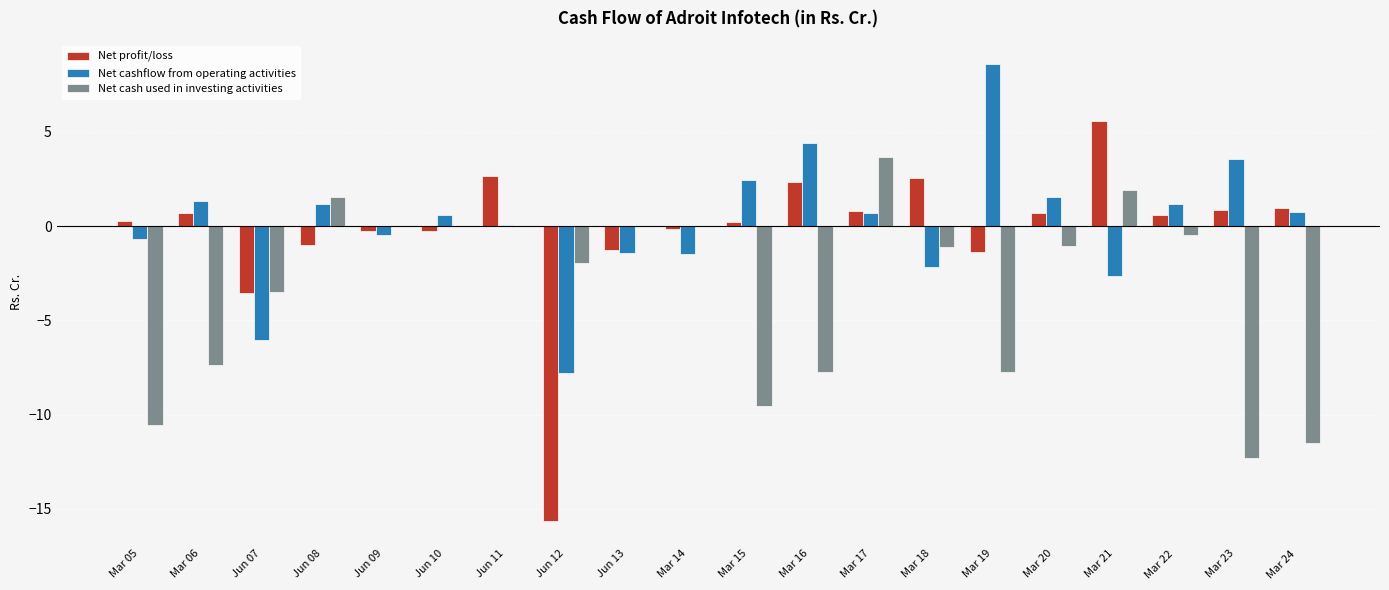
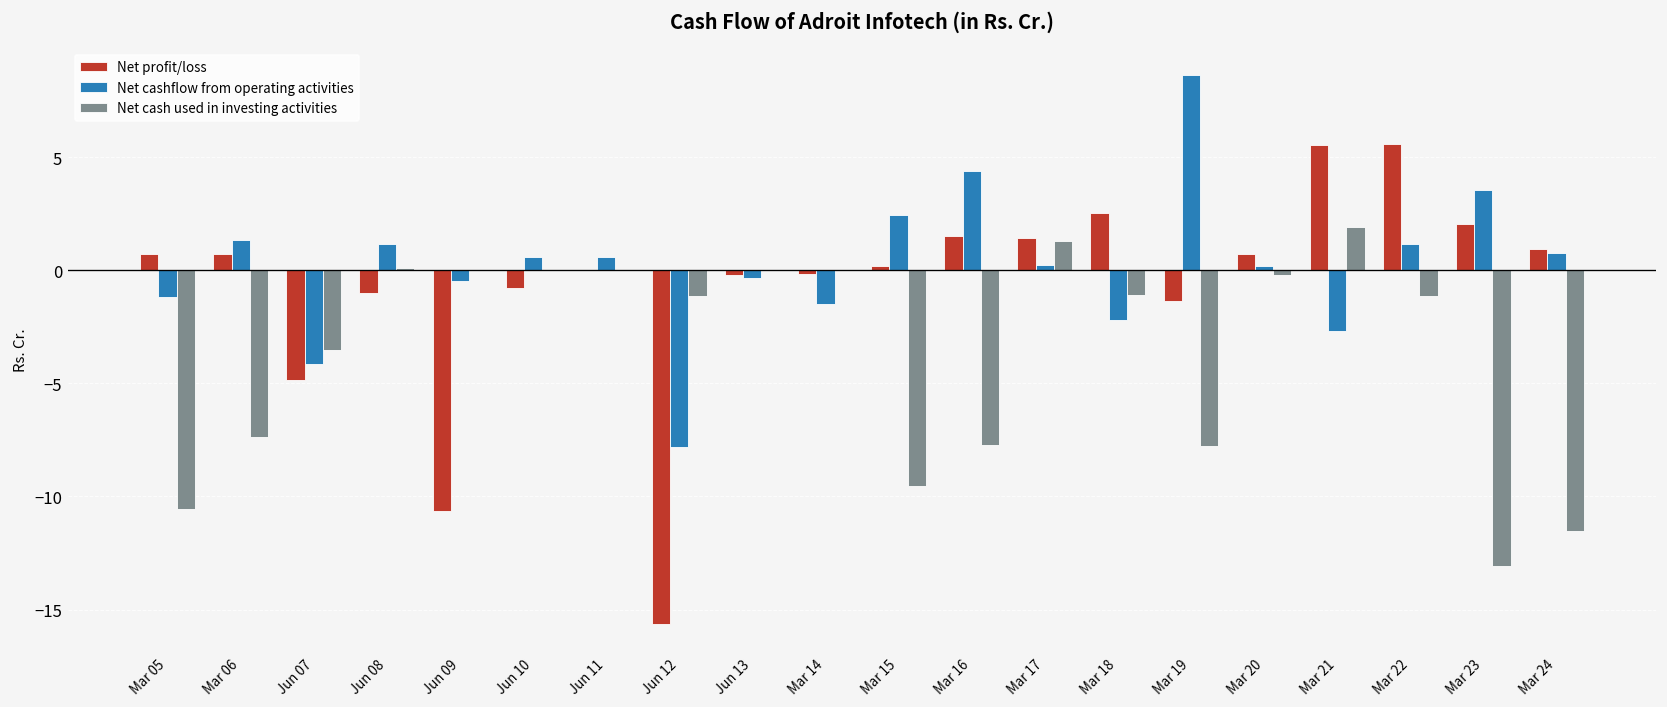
  {
    "Net profit/loss": {
-     "Mar 05": 0.3,
+     "Mar 05": 0.7,
      "Mar 06": 0.7,
-     "Jun 07": -3.6,
+     "Jun 07": -4.9,
      "Jun 08": -1.0,
-     "Jun 09": -0.3,
-     "Jun 10": -0.2,
-     "Jun 11": 2.7,
+     "Jun 09": -10.6,
+     "Jun 10": -0.8,
+     "Jun 11": 0.0,
      "Jun 12": -15.6,
-     "Jun 13": -1.2,
+     "Jun 13": -0.2,
      "Mar 14": -0.2,
      "Mar 15": 0.2,
-     "Mar 16": 2.4,
-     "Mar 17": 0.8,
+     "Mar 16": 1.5,
+     "Mar 17": 1.5,
      "Mar 18": 2.5,
      "Mar 19": -1.4,
      "Mar 20": 0.7,
      "Mar 21": 5.6,
-     "Mar 22": 0.6,
-     "Mar 23": 0.9,
+     "Mar 22": 5.6,
+     "Mar 23": 2.0,
      "Mar 24": 0.9
    },
    "Net cashflow from operating activities": {
-     "Mar 05": -0.7,
+     "Mar 05": -1.2,
      "Mar 06": 1.4,
-     "Jun 07": -6.1,
+     "Jun 07": -4.1,
      "Jun 08": 1.2,
      "Jun 09": -0.5,
      "Jun 10": 0.6,
-     "Jun 11": 0.0,
+     "Jun 11": 0.6,
      "Jun 12": -7.8,
-     "Jun 13": -1.4,
+     "Jun 13": -0.3,
      "Mar 14": -1.5,
      "Mar 15": 2.4,
      "Mar 16": 4.4,
-     "Mar 17": 0.7,
+     "Mar 17": 0.2,
      "Mar 18": -2.2,
      "Mar 19": 8.6,
-     "Mar 20": 1.5,
+     "Mar 20": 0.2,
      "Mar 21": -2.7,
      "Mar 22": 1.2,
      "Mar 23": 3.5,
      "Mar 24": 0.8
    },
    "Net cash used in investing activities": {
      "Mar 05": -10.5,
      "Mar 06": -7.4,
      "Jun 07": -3.5,
-     "Jun 08": 1.5,
+     "Jun 08": 0.1,
      "Jun 09": 0.0,
      "Jun 10": 0.0,
      "Jun 11": 0.0,
-     "Jun 12": -1.9,
+     "Jun 12": -1.1,
      "Jun 13": 0.0,
      "Mar 14": 0.0,
      "Mar 15": -9.6,
      "Mar 16": -7.7,
-     "Mar 17": 3.7,
+     "Mar 17": 1.3,
      "Mar 18": -1.1,
      "Mar 19": -7.8,
-     "Mar 20": -1.1,
+     "Mar 20": -0.2,
      "Mar 21": 1.9,
-     "Mar 22": -0.5,
-     "Mar 23": -12.3,
+     "Mar 22": -1.1,
+     "Mar 23": -13.1,
      "Mar 24": -11.5
    }
  }
